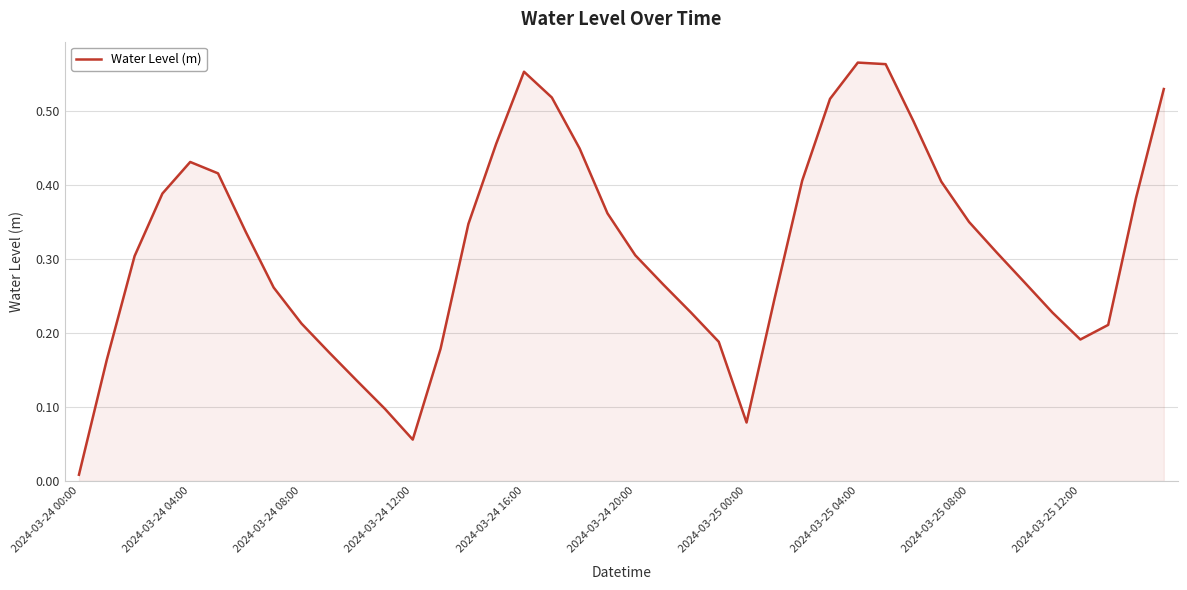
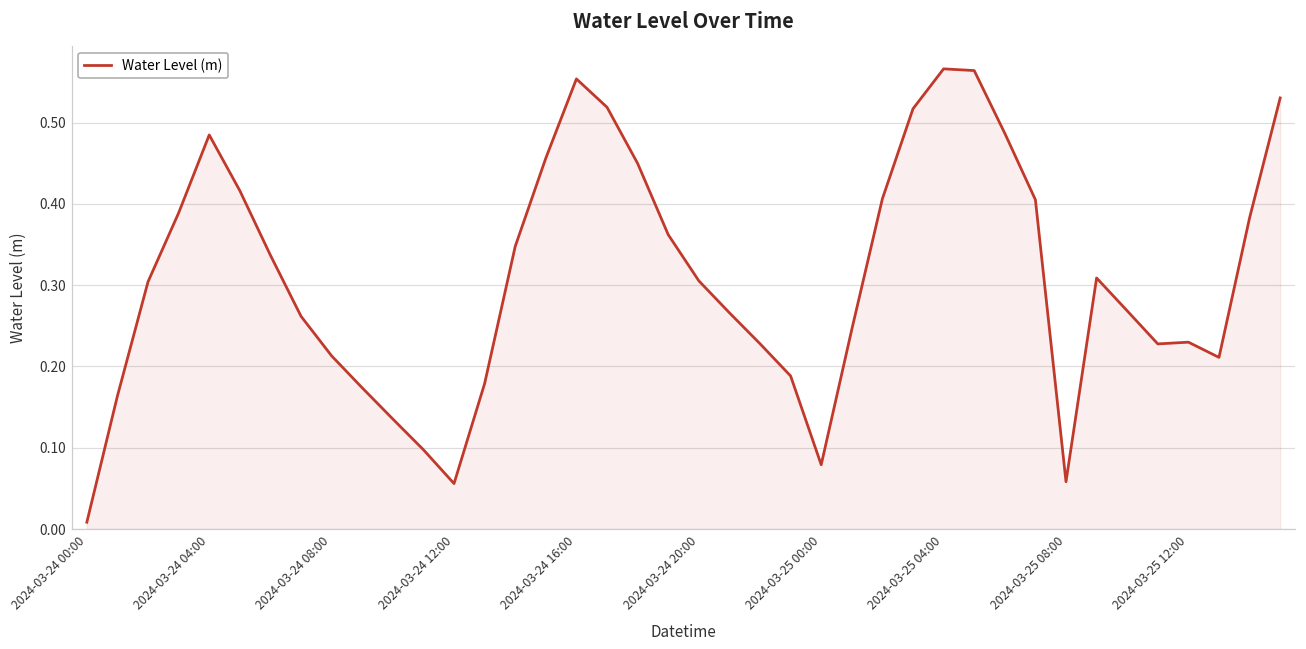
  {
    "2024-03-24 00:00": 0.01,
-   "2024-03-24 04:00": 0.43,
+   "2024-03-24 04:00": 0.48,
    "2024-03-24 08:00": 0.21,
    "2024-03-24 12:00": 0.06,
    "2024-03-24 16:00": 0.55,
    "2024-03-24 20:00": 0.31,
    "2024-03-25 00:00": 0.08,
    "2024-03-25 04:00": 0.57,
-   "2024-03-25 08:00": 0.35,
-   "2024-03-25 12:00": 0.19
+   "2024-03-25 08:00": 0.06,
+   "2024-03-25 12:00": 0.23
  }
